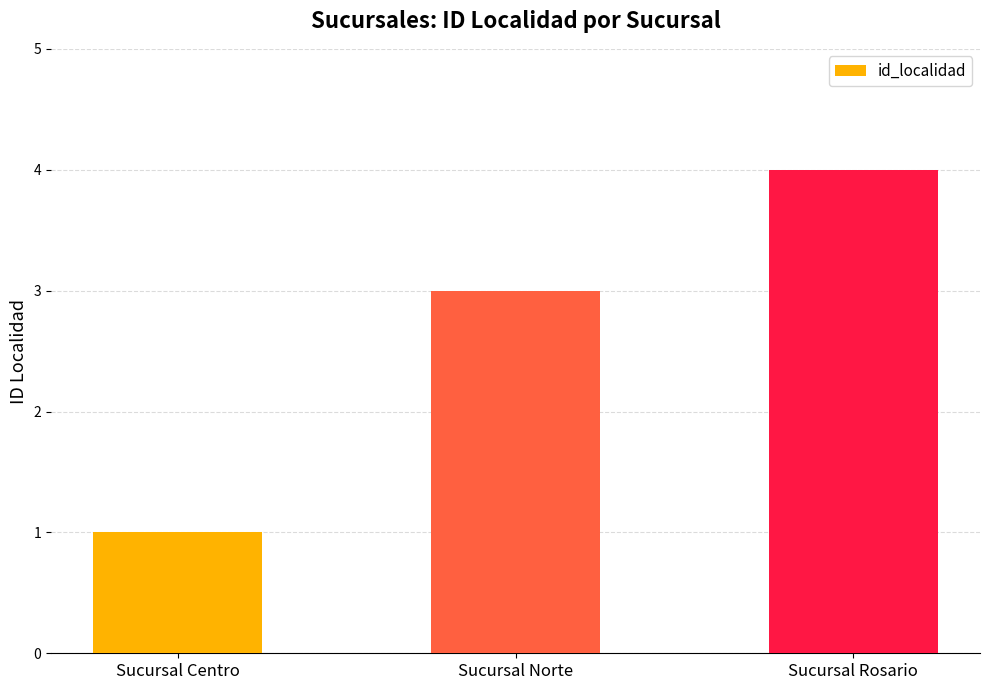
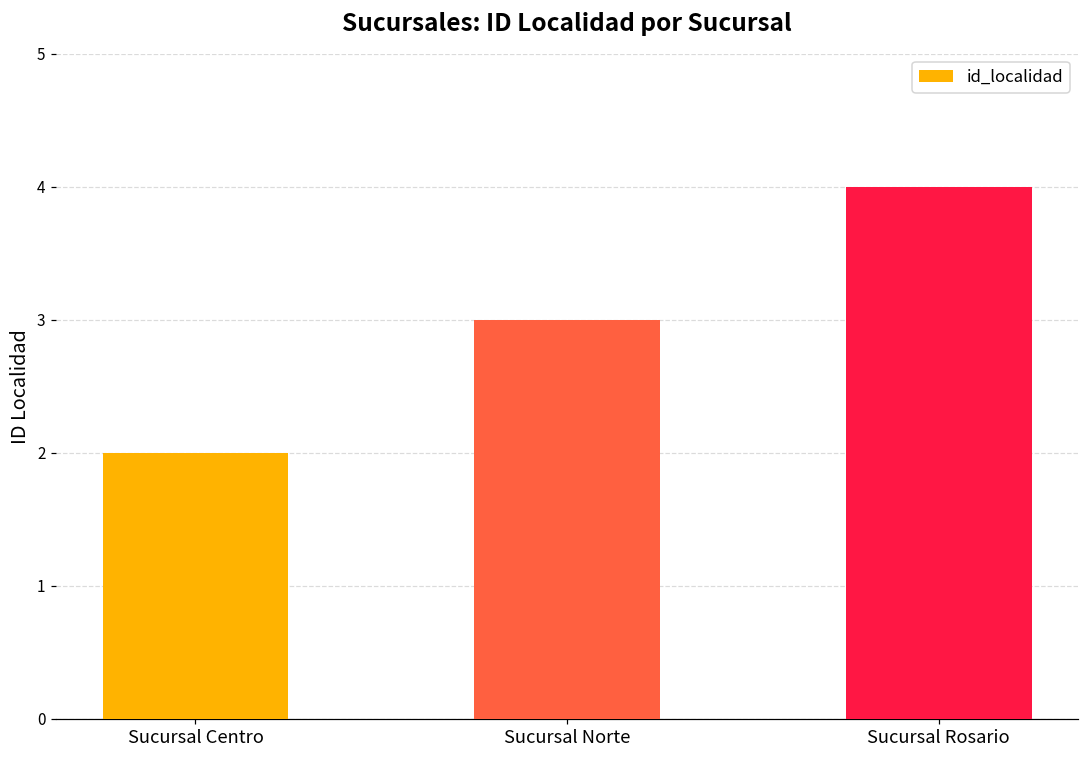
  {
-   "Sucursal Centro": 1,
+   "Sucursal Centro": 2,
    "Sucursal Norte": 3,
    "Sucursal Rosario": 4
  }
